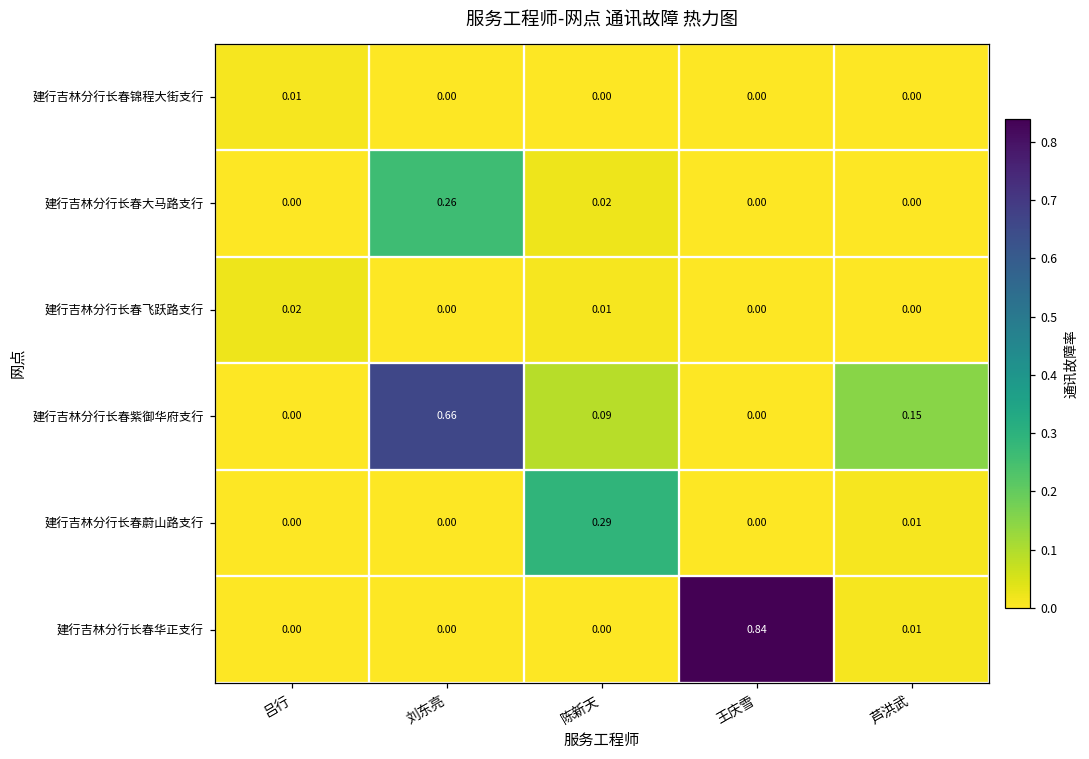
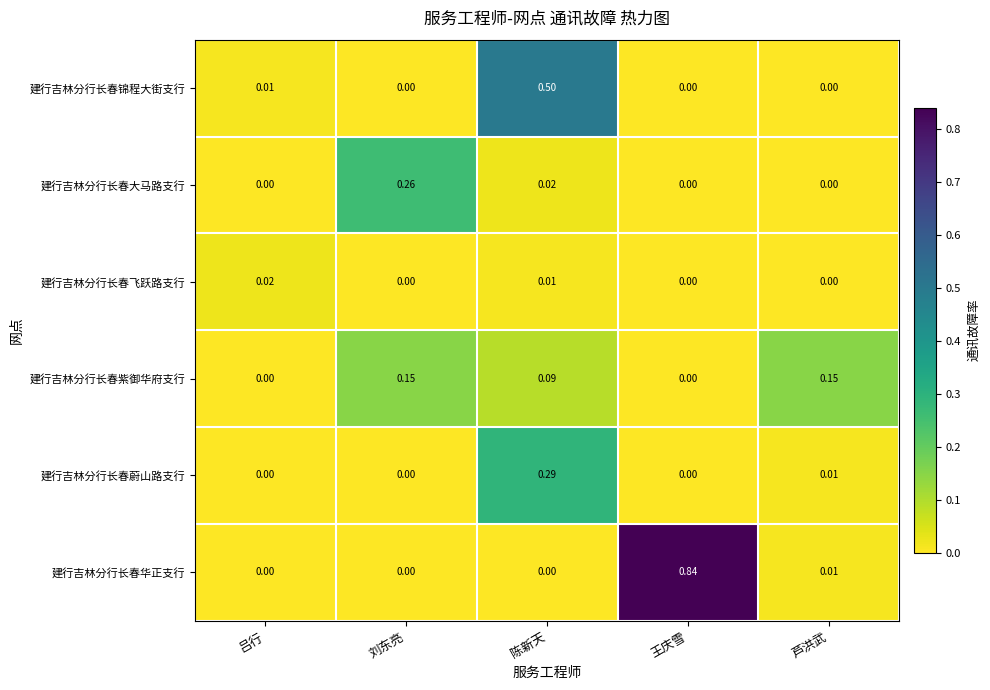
  {
    "建行吉林分行长春锦程大街支行": {
      "吕行": 0.01,
      "刘东亮": 0.00,
-     "陈新天": 0.00,
+     "陈新天": 0.50,
      "王庆雪": 0.00,
      "芦洪武": 0.00
    },
    "建行吉林分行长春大马路支行": {
      "吕行": 0.00,
      "刘东亮": 0.26,
      "陈新天": 0.02,
      "王庆雪": 0.00,
      "芦洪武": 0.00
    },
    "建行吉林分行长春飞跃路支行": {
      "吕行": 0.02,
      "刘东亮": 0.00,
      "陈新天": 0.01,
      "王庆雪": 0.00,
      "芦洪武": 0.00
    },
    "建行吉林分行长春紫御华府支行": {
      "吕行": 0.00,
-     "刘东亮": 0.66,
+     "刘东亮": 0.15,
      "陈新天": 0.09,
      "王庆雪": 0.00,
      "芦洪武": 0.15
    },
    "建行吉林分行长春蔚山路支行": {
      "吕行": 0.00,
      "刘东亮": 0.00,
      "陈新天": 0.29,
      "王庆雪": 0.00,
      "芦洪武": 0.01
    },
    "建行吉林分行长春华正支行": {
      "吕行": 0.00,
      "刘东亮": 0.00,
      "陈新天": 0.00,
      "王庆雪": 0.84,
      "芦洪武": 0.01
    }
  }
